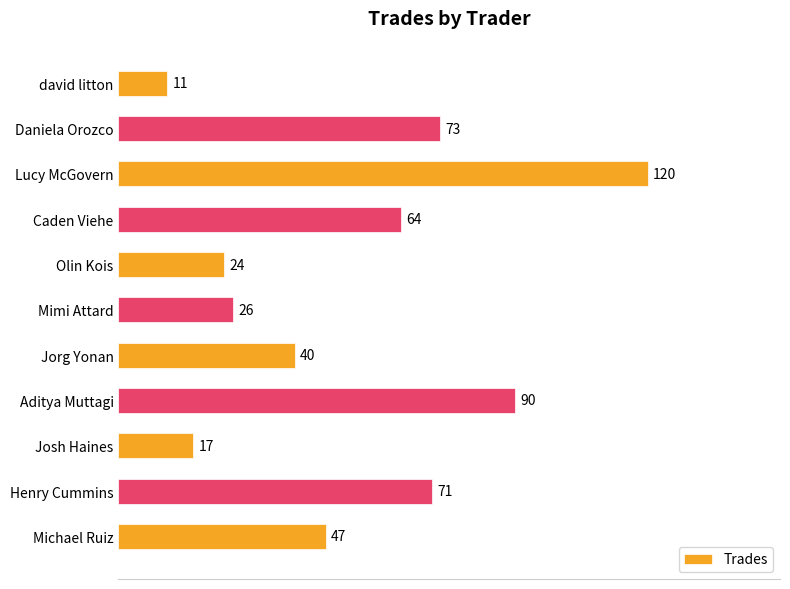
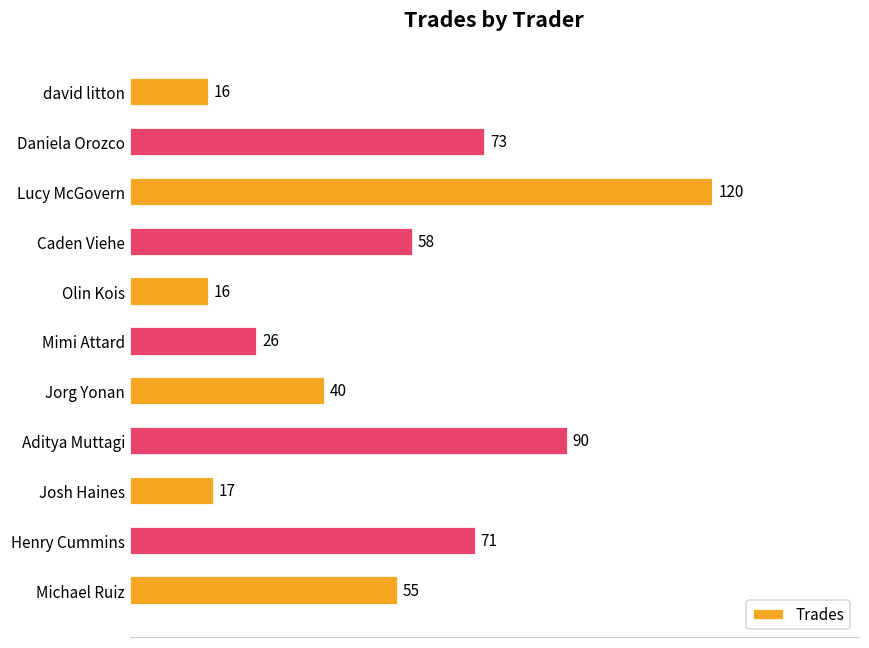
  {
-   "david litton": 11,
+   "david litton": 16,
    "Daniela Orozco": 73,
    "Lucy McGovern": 120,
-   "Caden Viehe": 64,
-   "Olin Kois": 24,
+   "Caden Viehe": 58,
+   "Olin Kois": 16,
    "Mimi Attard": 26,
    "Jorg Yonan": 40,
    "Aditya Muttagi": 90,
    "Josh Haines": 17,
    "Henry Cummins": 71,
-   "Michael Ruiz": 47
+   "Michael Ruiz": 55
  }
